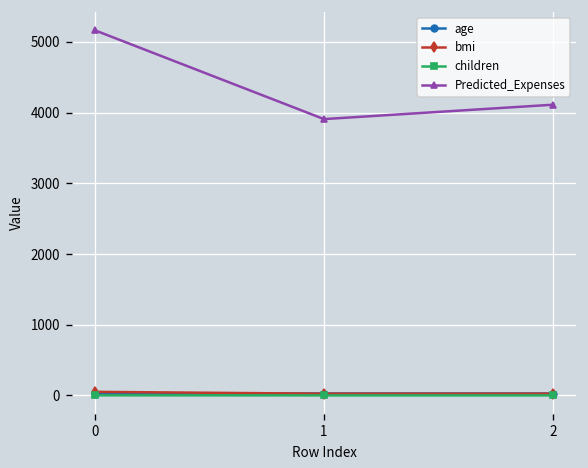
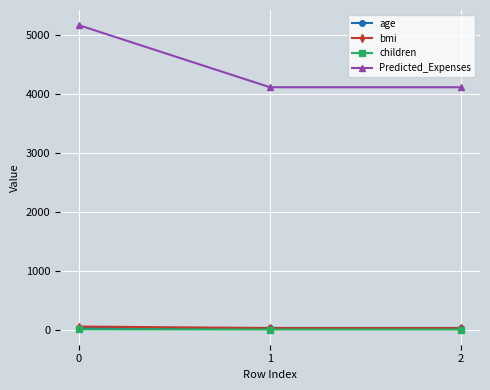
  {
    "Predicted_Expenses": {
      "0": 5200,
-     "1": 3900,
+     "1": 4100,
      "2": 4100
    }
  }
